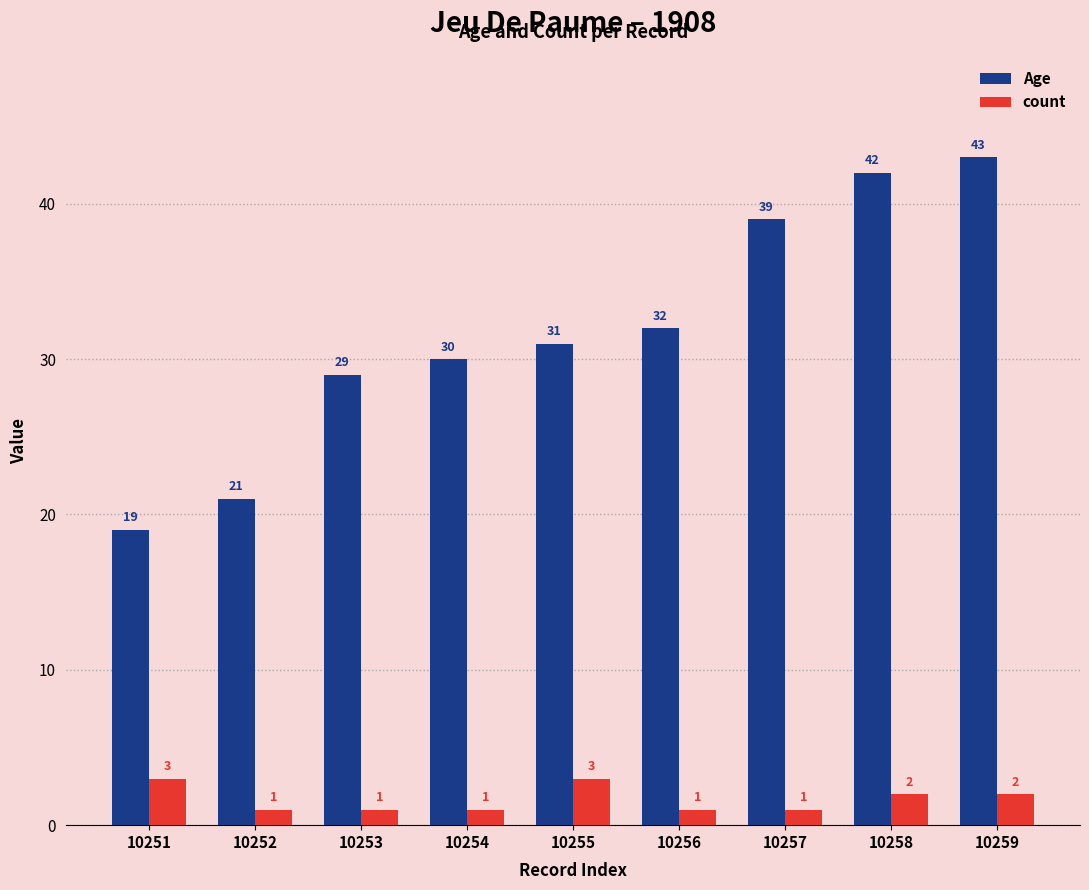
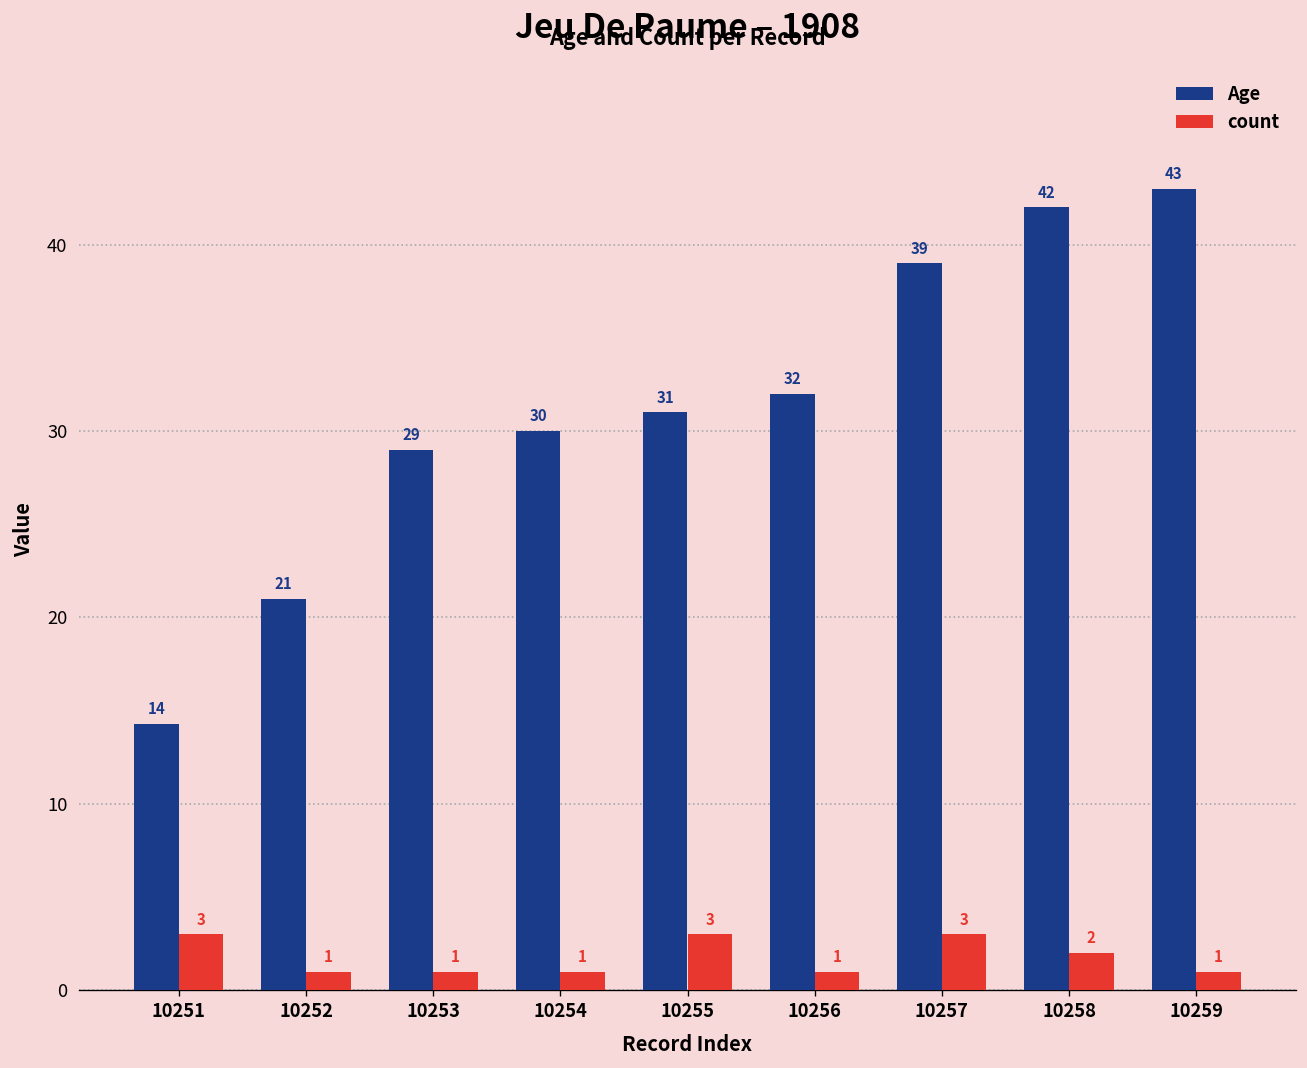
  {
    "Age": {
-     "10251": 19,
+     "10251": 14,
      "10252": 21,
      "10253": 29,
      "10254": 30,
      "10255": 31,
      "10256": 32,
      "10257": 39,
      "10258": 42,
      "10259": 43
    },
    "count": {
      "10251": 3,
      "10252": 1,
      "10253": 1,
      "10254": 1,
      "10255": 3,
      "10256": 1,
-     "10257": 1,
+     "10257": 3,
      "10258": 2,
-     "10259": 2
+     "10259": 1
    }
  }
